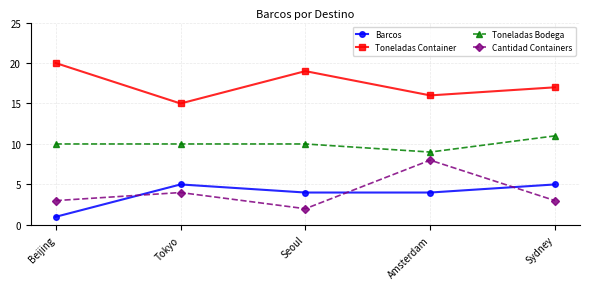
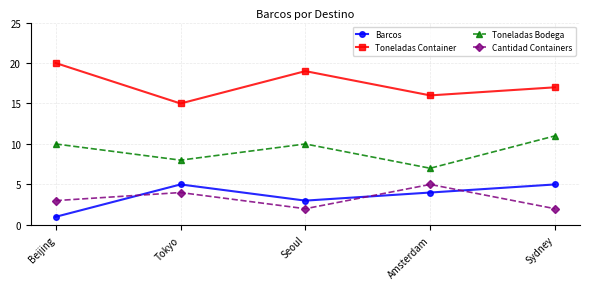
  {
    "Barcos": {
      "Beijing": 1,
      "Tokyo": 5,
-     "Seoul": 4,
+     "Seoul": 3,
      "Amsterdam": 4,
      "Sydney": 5
    },
    "Toneladas Container": {
      "Beijing": 20,
      "Tokyo": 15,
      "Seoul": 19,
      "Amsterdam": 16,
      "Sydney": 17
    },
    "Toneladas Bodega": {
      "Beijing": 10,
-     "Tokyo": 10,
+     "Tokyo": 8,
      "Seoul": 10,
-     "Amsterdam": 9,
+     "Amsterdam": 7,
      "Sydney": 11
    },
    "Cantidad Containers": {
      "Beijing": 3,
      "Tokyo": 4,
      "Seoul": 2,
-     "Amsterdam": 8,
-     "Sydney": 3
+     "Amsterdam": 5,
+     "Sydney": 2
    }
  }
